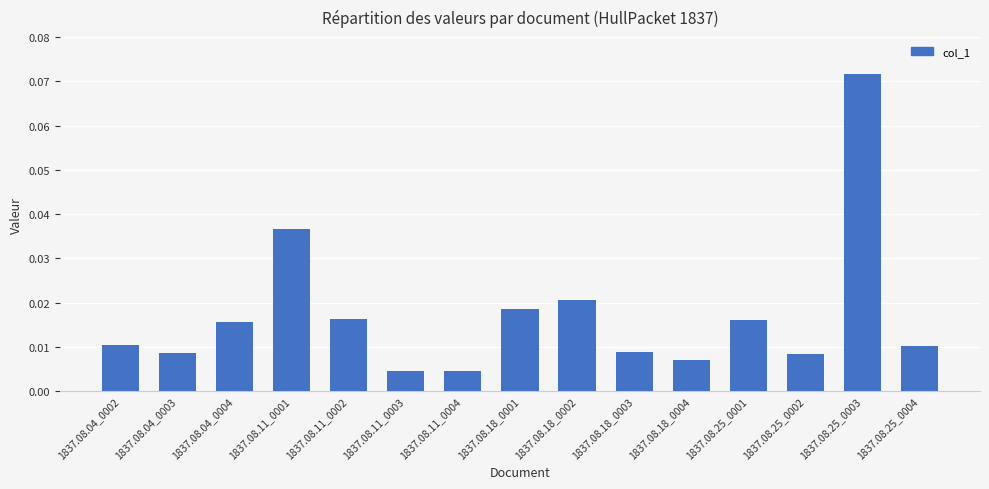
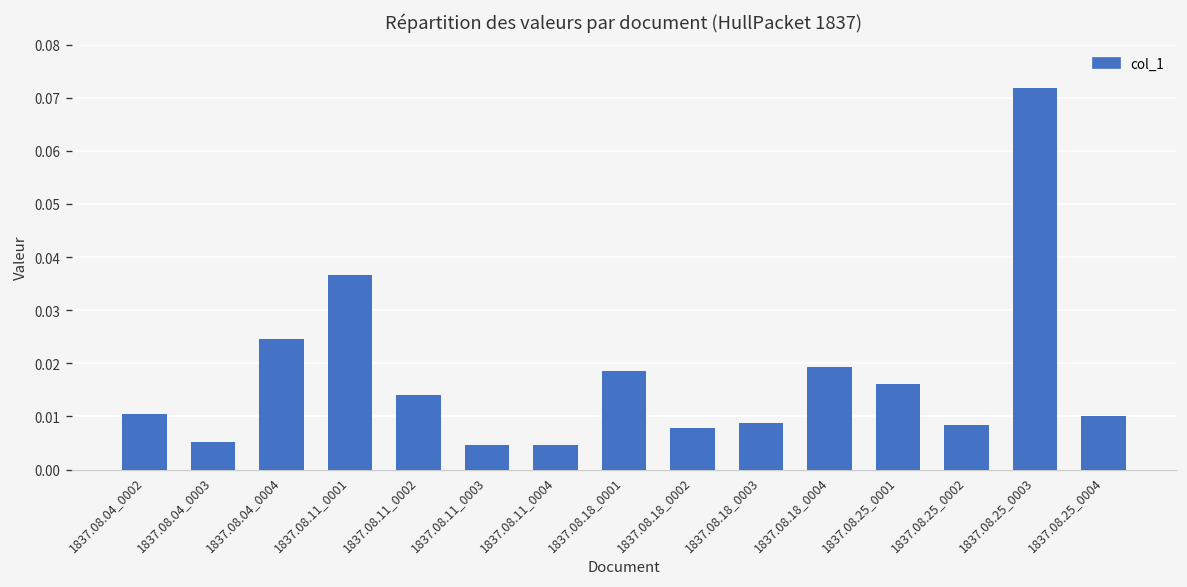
  {
    "1837.08.04_0002": 0.010,
-   "1837.08.04_0003": 0.009,
-   "1837.08.04_0004": 0.016,
+   "1837.08.04_0003": 0.005,
+   "1837.08.04_0004": 0.025,
    "1837.08.11_0001": 0.037,
-   "1837.08.11_0002": 0.016,
+   "1837.08.11_0002": 0.014,
    "1837.08.11_0003": 0.005,
    "1837.08.11_0004": 0.005,
    "1837.08.18_0001": 0.018,
-   "1837.08.18_0002": 0.021,
+   "1837.08.18_0002": 0.008,
    "1837.08.18_0003": 0.009,
-   "1837.08.18_0004": 0.007,
+   "1837.08.18_0004": 0.019,
    "1837.08.25_0001": 0.016,
    "1837.08.25_0002": 0.008,
    "1837.08.25_0003": 0.072,
    "1837.08.25_0004": 0.010
  }
